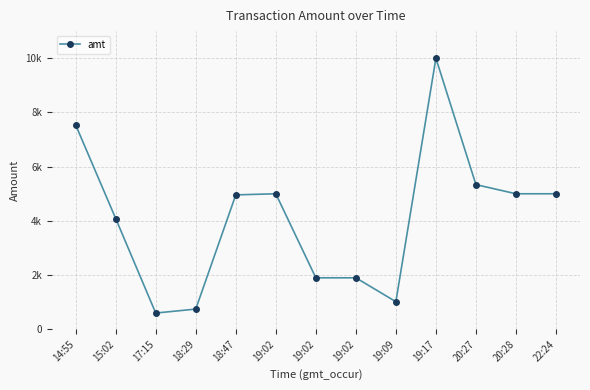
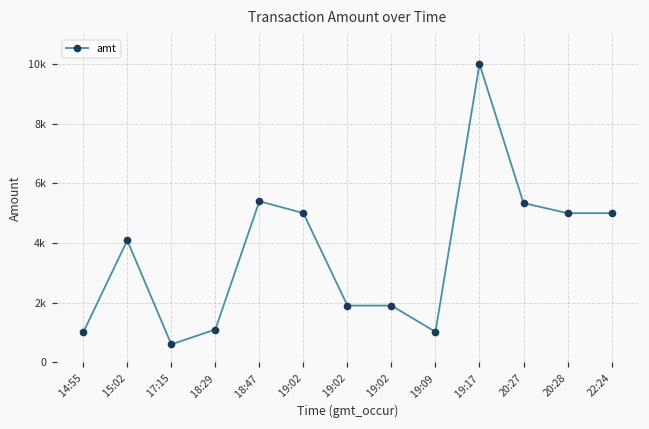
  {
-   "14:55": 7500,
+   "14:55": 1000,
    "15:02": 4100,
    "17:15": 600,
-   "18:29": 700,
-   "18:47": 5000,
+   "18:29": 1100,
+   "18:47": 5400,
    "19:09": 1000,
    "19:17": 10000,
    "20:27": 5300,
    "20:28": 5000,
    "22:24": 5000
  }
